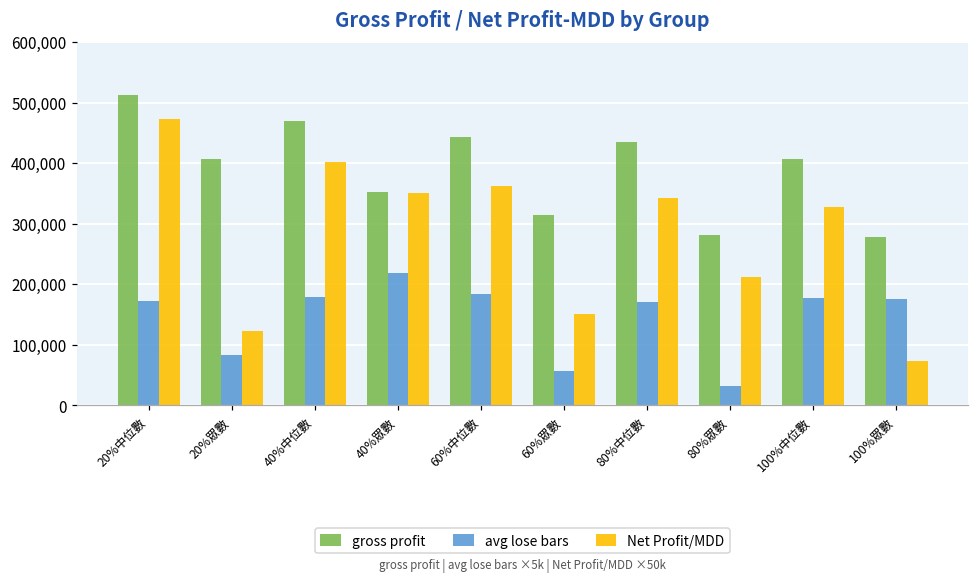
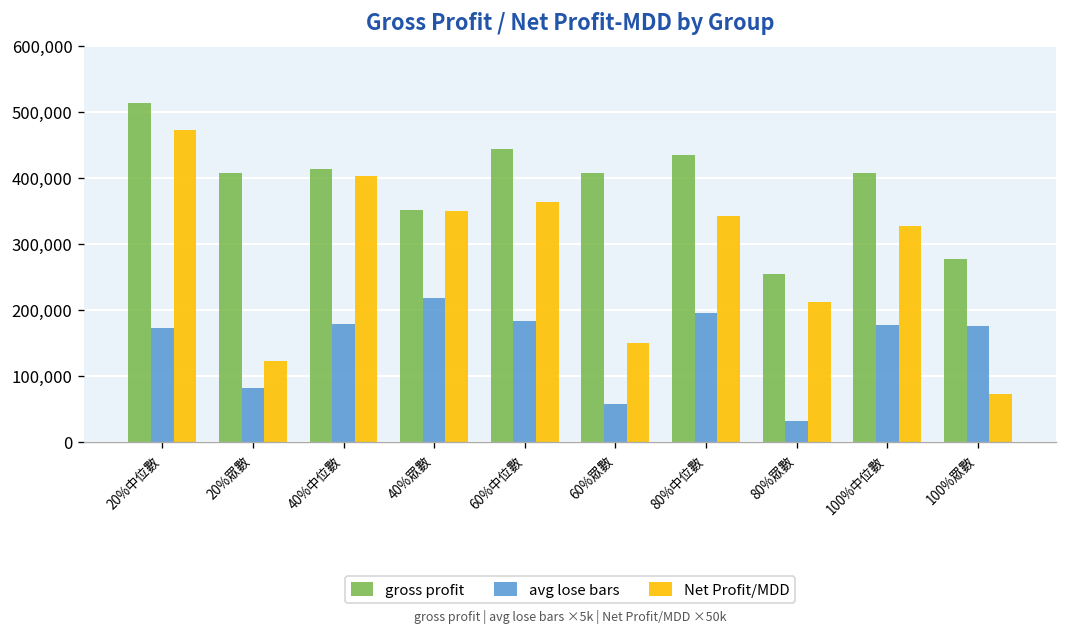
  {
    "gross profit": {
      "20%中位數": "510,000",
      "20%眾數": "410,000",
-     "40%中位數": "470,000",
+     "40%中位數": "410,000",
      "40%眾數": "350,000",
      "60%中位數": "440,000",
-     "60%眾數": "310,000",
+     "60%眾數": "410,000",
      "80%中位數": "440,000",
-     "80%眾數": "280,000",
+     "80%眾數": "250,000",
      "100%中位數": "410,000",
      "100%眾數": "280,000"
    },
    "avg lose bars": {
      "20%中位數": "170,000",
      "20%眾數": "80,000",
      "40%中位數": "180,000",
      "40%眾數": "220,000",
      "60%中位數": "180,000",
      "60%眾數": "60,000",
-     "80%中位數": "170,000",
+     "80%中位數": "200,000",
      "80%眾數": "30,000",
      "100%中位數": "180,000",
      "100%眾數": "180,000"
    },
    "Net Profit/MDD": {
      "20%中位數": "470,000",
      "20%眾數": "120,000",
      "40%中位數": "400,000",
      "40%眾數": "350,000",
      "60%中位數": "360,000",
      "60%眾數": "150,000",
      "80%中位數": "340,000",
      "80%眾數": "210,000",
      "100%中位數": "330,000",
      "100%眾數": "70,000"
    }
  }
